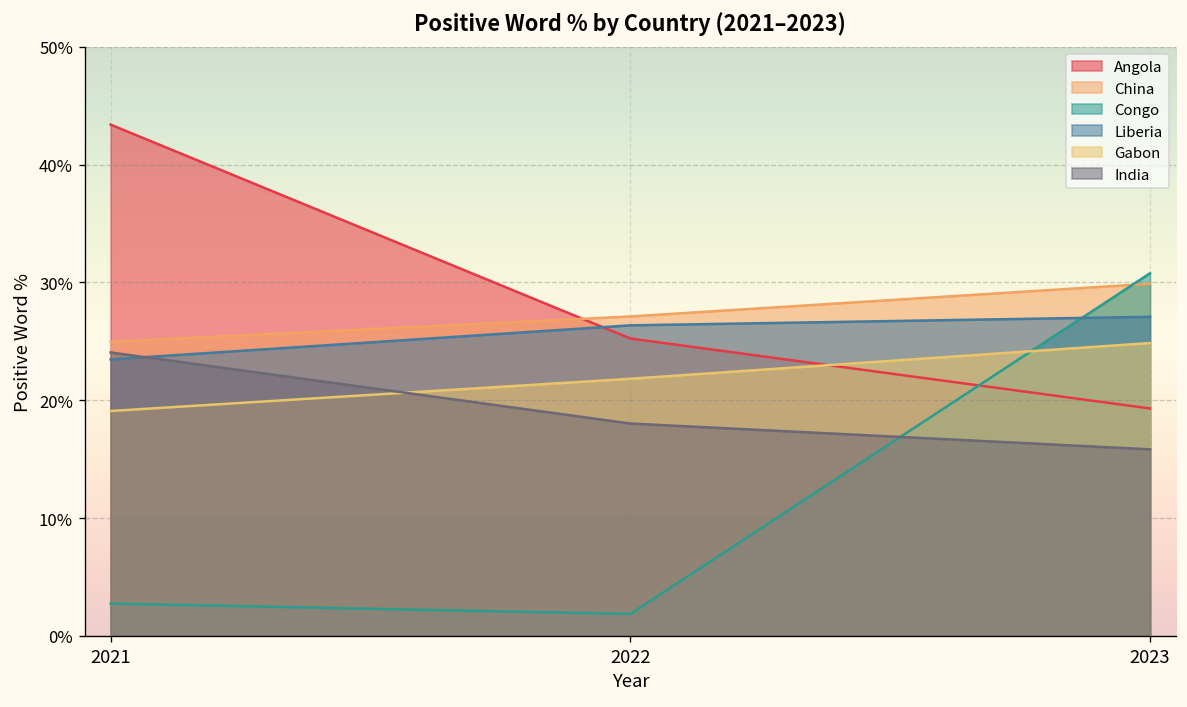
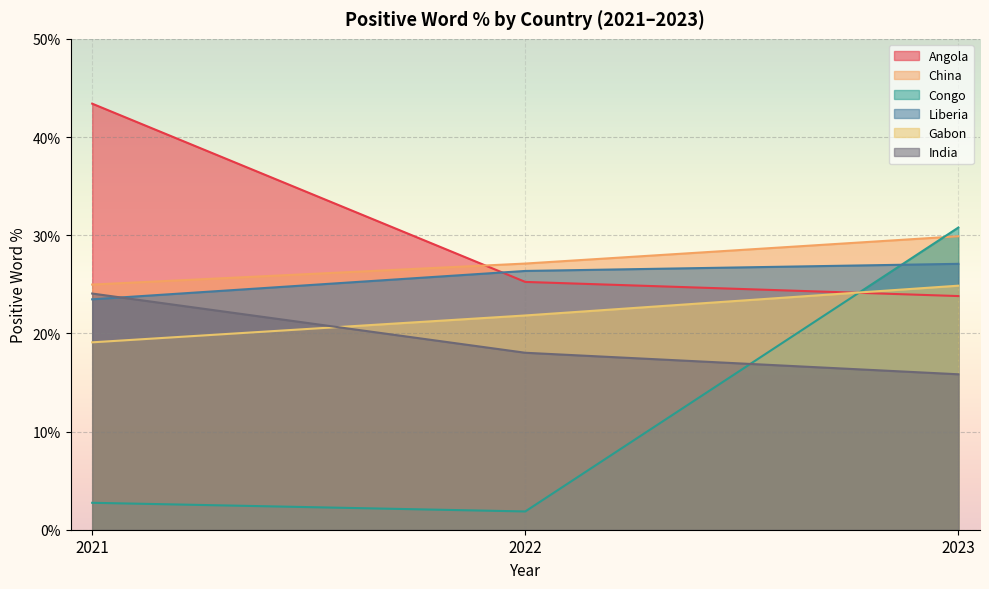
  {
    "Angola": {
      "2021": "43%",
      "2022": "25%",
-     "2023": "19%"
+     "2023": "24%"
    }
  }
